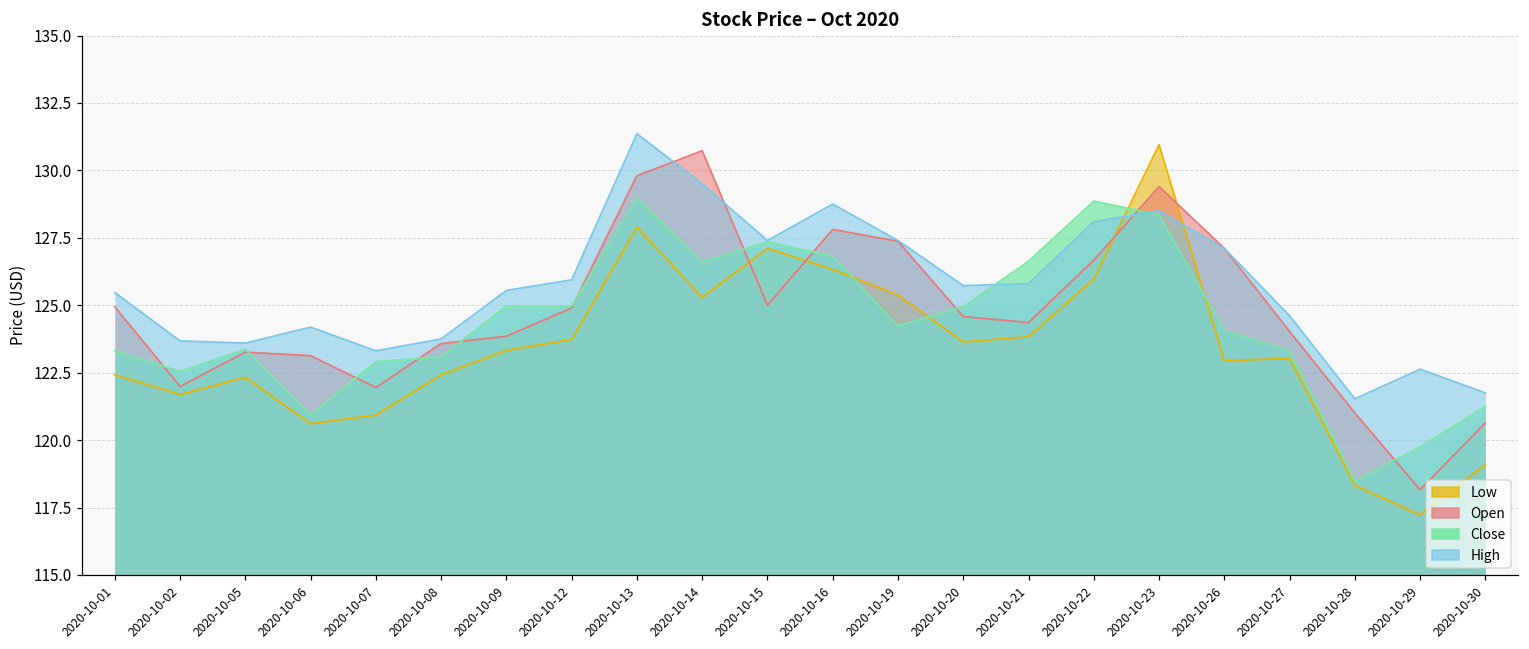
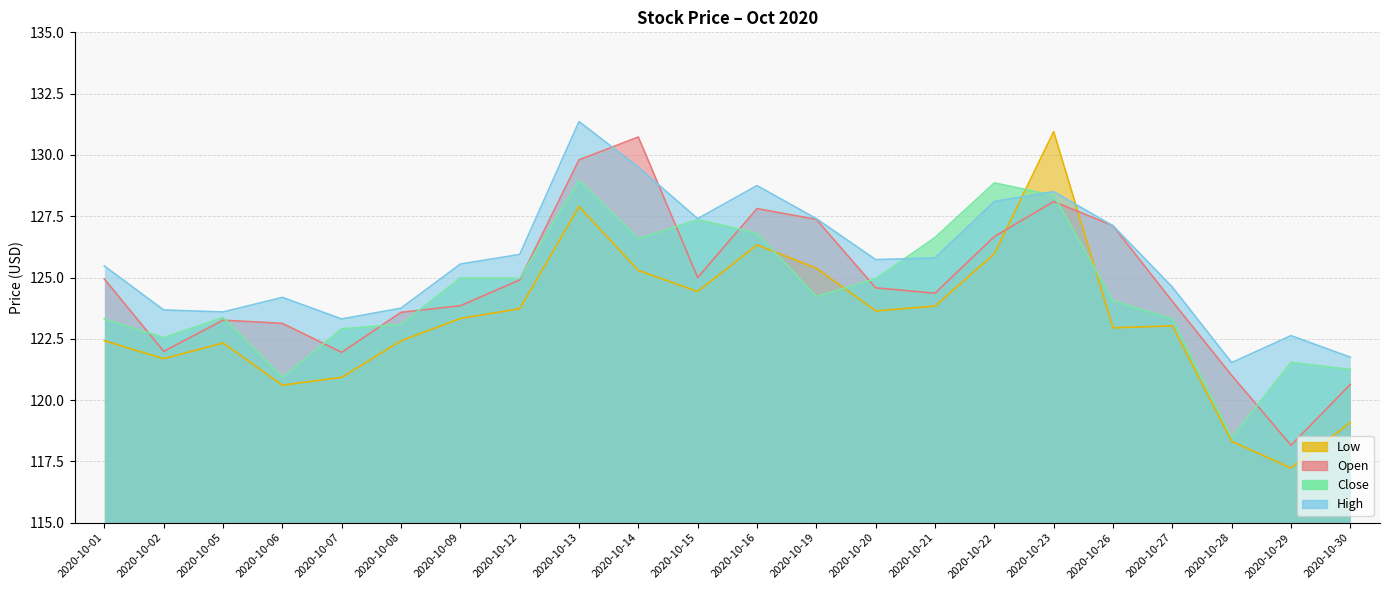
  {
    "Low": {
      "2020-10-01": 122.4,
      "2020-10-02": 121.7,
      "2020-10-05": 122.3,
      "2020-10-06": 120.6,
      "2020-10-07": 120.9,
      "2020-10-08": 122.4,
      "2020-10-09": 123.3,
      "2020-10-12": 123.7,
      "2020-10-13": 127.9,
      "2020-10-14": 125.3,
-     "2020-10-15": 127.1,
+     "2020-10-15": 124.4,
      "2020-10-16": 126.3,
      "2020-10-19": 125.4,
      "2020-10-20": 123.6,
      "2020-10-21": 123.8,
      "2020-10-22": 126.0,
      "2020-10-23": 131.0,
      "2020-10-26": 123.0,
      "2020-10-27": 123.0,
      "2020-10-28": 118.3,
      "2020-10-29": 117.2,
      "2020-10-30": 119.1
    },
    "Open": {
      "2020-10-01": 124.9,
      "2020-10-02": 122.0,
      "2020-10-05": 123.3,
      "2020-10-06": 123.1,
      "2020-10-07": 122.0,
      "2020-10-08": 123.6,
      "2020-10-09": 123.9,
      "2020-10-13": 129.8,
      "2020-10-14": 130.7,
      "2020-10-15": 125.0,
      "2020-10-16": 127.8,
      "2020-10-20": 124.6,
      "2020-10-21": 124.4,
      "2020-10-22": 126.7,
-     "2020-10-23": 129.4,
+     "2020-10-23": 128.1,
      "2020-10-27": 124.0,
      "2020-10-28": 121.0,
      "2020-10-29": 118.2,
      "2020-10-30": 120.6
    },
    "Close": {
      "2020-10-01": 123.3,
      "2020-10-02": 122.6,
      "2020-10-05": 123.4,
      "2020-10-06": 120.9,
      "2020-10-07": 122.9,
      "2020-10-08": 123.1,
      "2020-10-09": 125.0,
      "2020-10-13": 129.0,
      "2020-10-14": 126.6,
      "2020-10-16": 126.8,
      "2020-10-19": 124.2,
      "2020-10-20": 125.0,
      "2020-10-21": 126.6,
      "2020-10-22": 128.9,
      "2020-10-23": 128.4,
      "2020-10-26": 124.1,
      "2020-10-27": 123.3,
      "2020-10-28": 118.5,
-     "2020-10-29": 119.8,
+     "2020-10-29": 121.5,
      "2020-10-30": 121.3
    },
    "High": {
      "2020-10-01": 125.5,
      "2020-10-02": 123.7,
      "2020-10-05": 123.6,
      "2020-10-06": 124.2,
      "2020-10-07": 123.3,
      "2020-10-08": 123.8,
      "2020-10-09": 125.5,
      "2020-10-12": 125.9,
      "2020-10-13": 131.4,
      "2020-10-14": 129.5,
      "2020-10-16": 128.8,
      "2020-10-20": 125.7,
      "2020-10-21": 125.8,
      "2020-10-22": 128.1,
      "2020-10-23": 128.5,
      "2020-10-27": 124.6,
      "2020-10-28": 121.5,
      "2020-10-29": 122.6,
      "2020-10-30": 121.8
    }
  }
